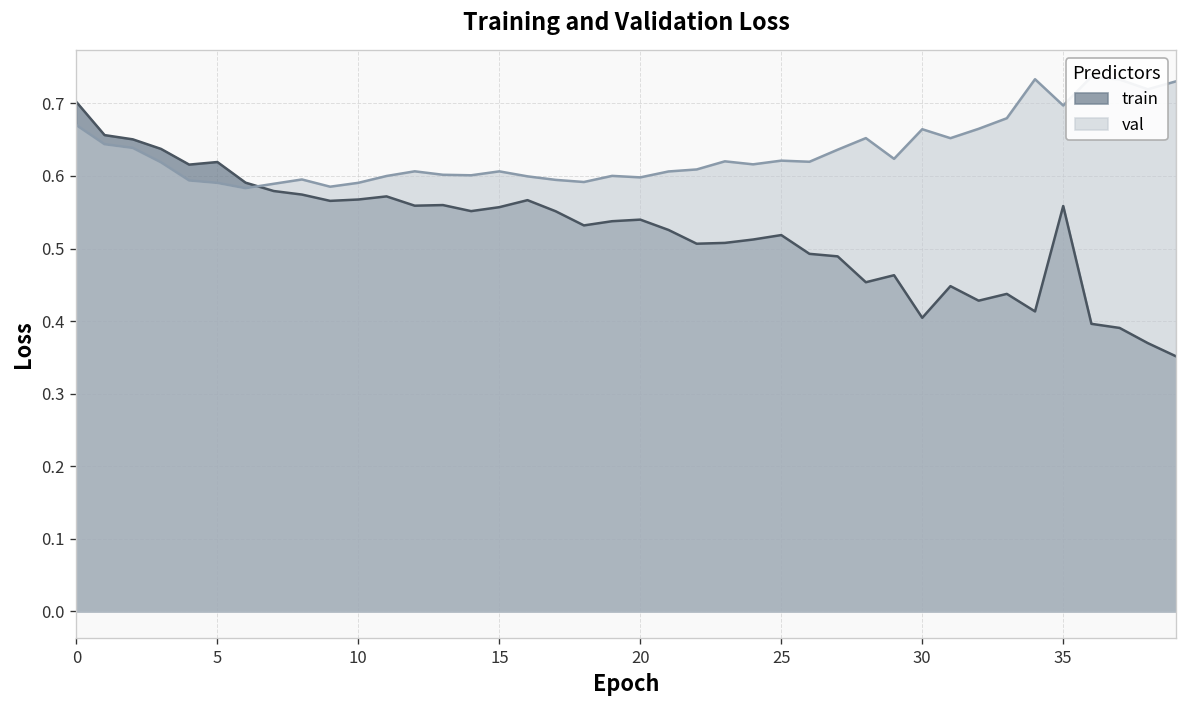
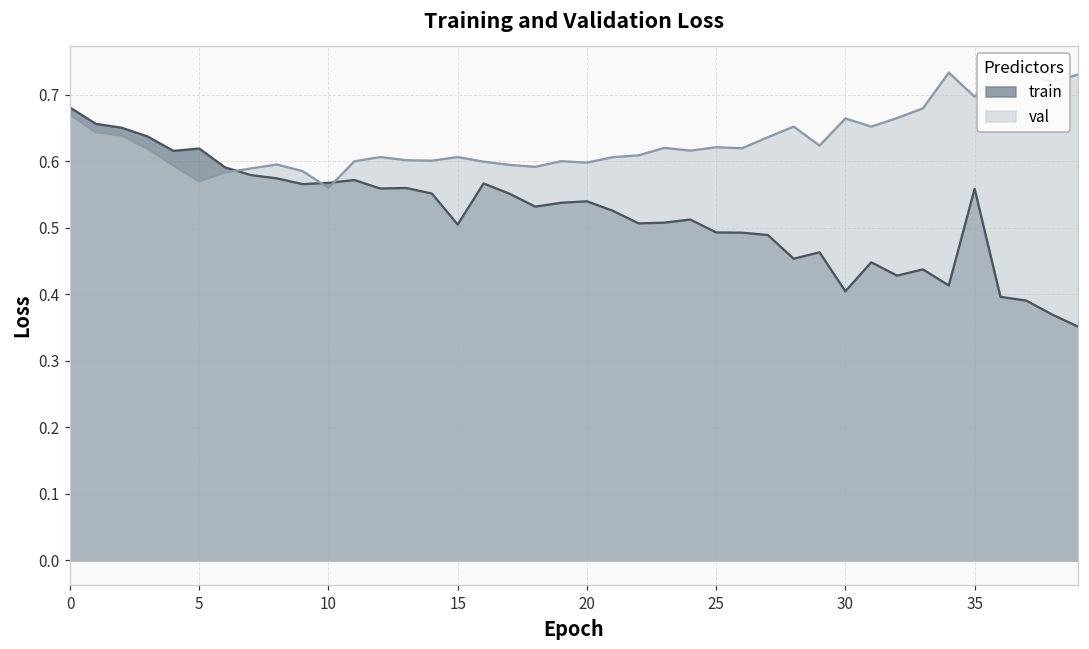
  {
    "train": {
-     "0": 0.70,
+     "0": 0.68,
      "5": 0.62,
      "10": 0.57,
-     "15": 0.56,
+     "15": 0.50,
      "20": 0.54,
-     "25": 0.52,
+     "25": 0.49,
      "30": 0.40,
      "35": 0.56
    },
    "val": {
      "0": 0.67,
-     "5": 0.59,
-     "10": 0.59,
+     "5": 0.57,
+     "10": 0.56,
      "15": 0.61,
      "20": 0.60,
      "25": 0.62,
      "30": 0.66,
      "35": 0.70
    }
  }
